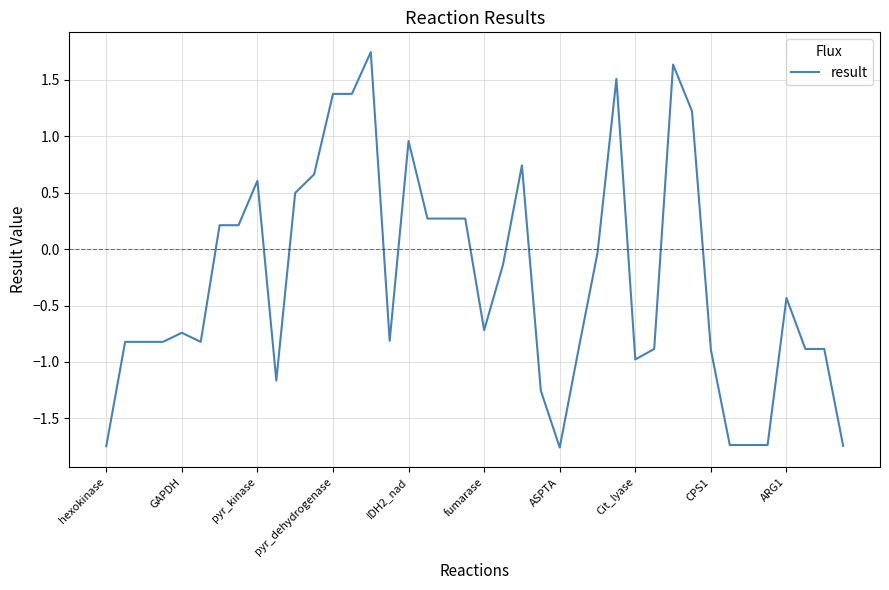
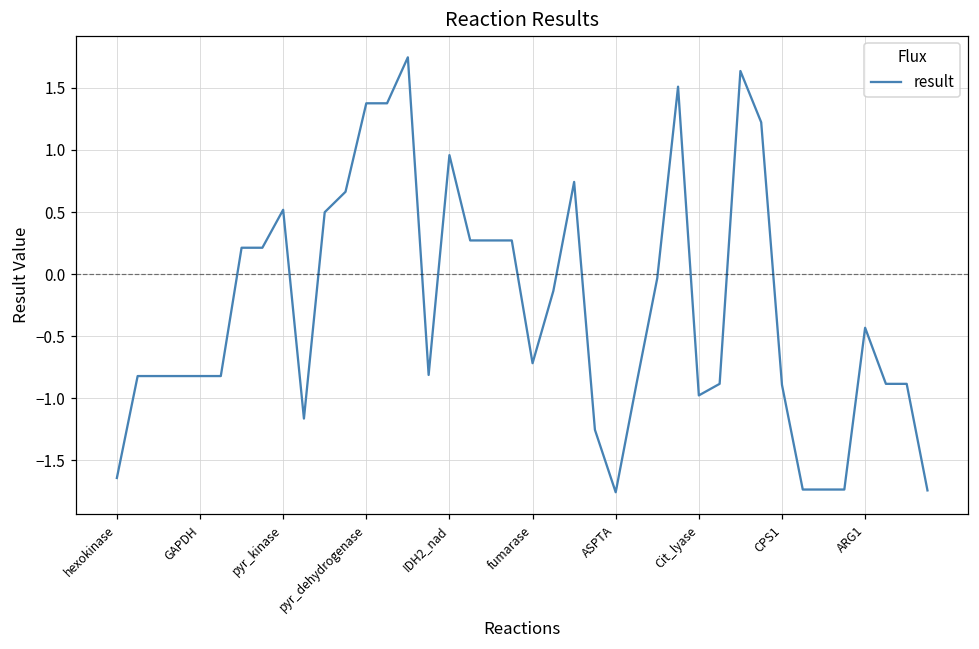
  {
-   "hexokinase": -1.75,
-   "GAPDH": -0.74,
-   "pyr_kinase": 0.61,
+   "hexokinase": -1.64,
+   "GAPDH": -0.82,
+   "pyr_kinase": 0.52,
    "pyr_dehydrogenase": 1.38,
    "IDH2_nad": 0.96,
    "fumarase": -0.72,
    "ASPTA": -1.76,
    "Cit_lyase": -0.98,
    "CPS1": -0.89,
    "ARG1": -0.43
  }
